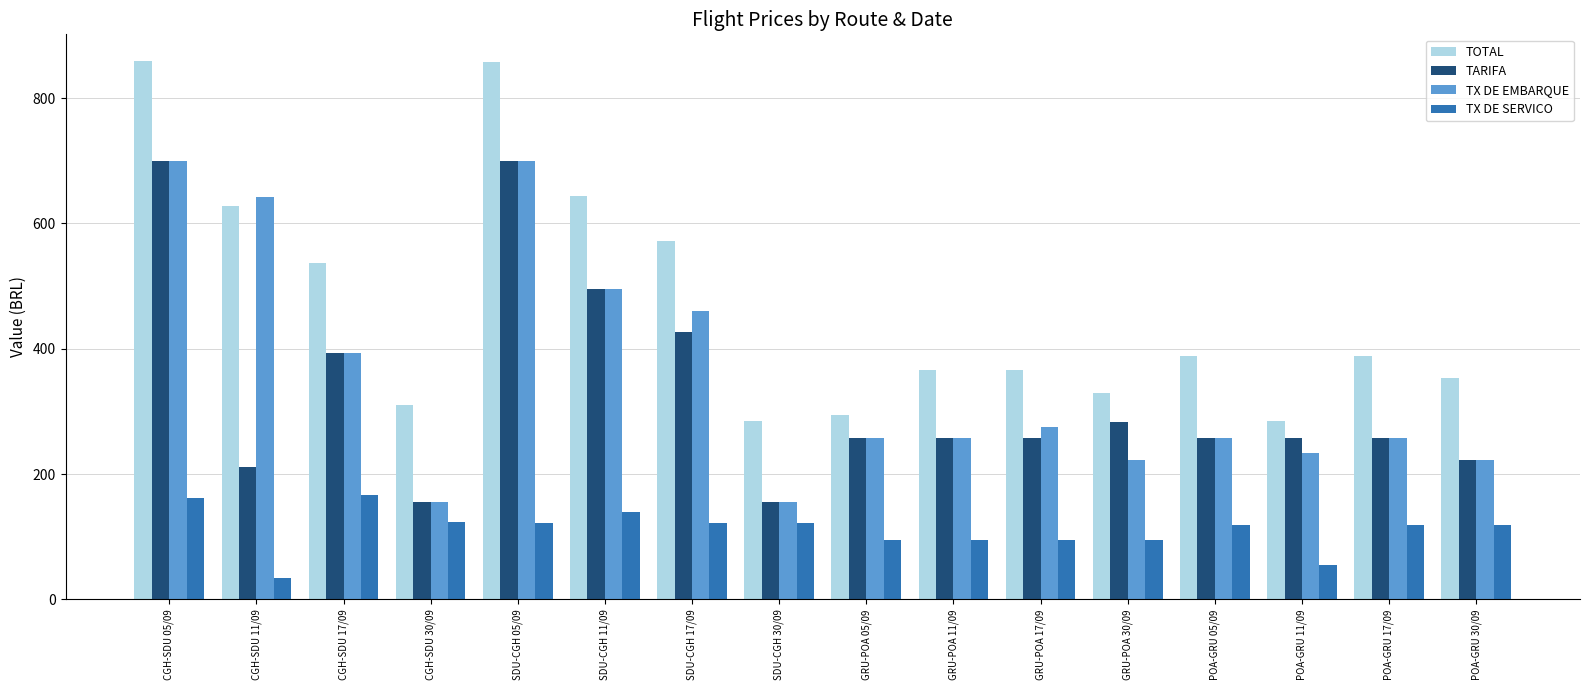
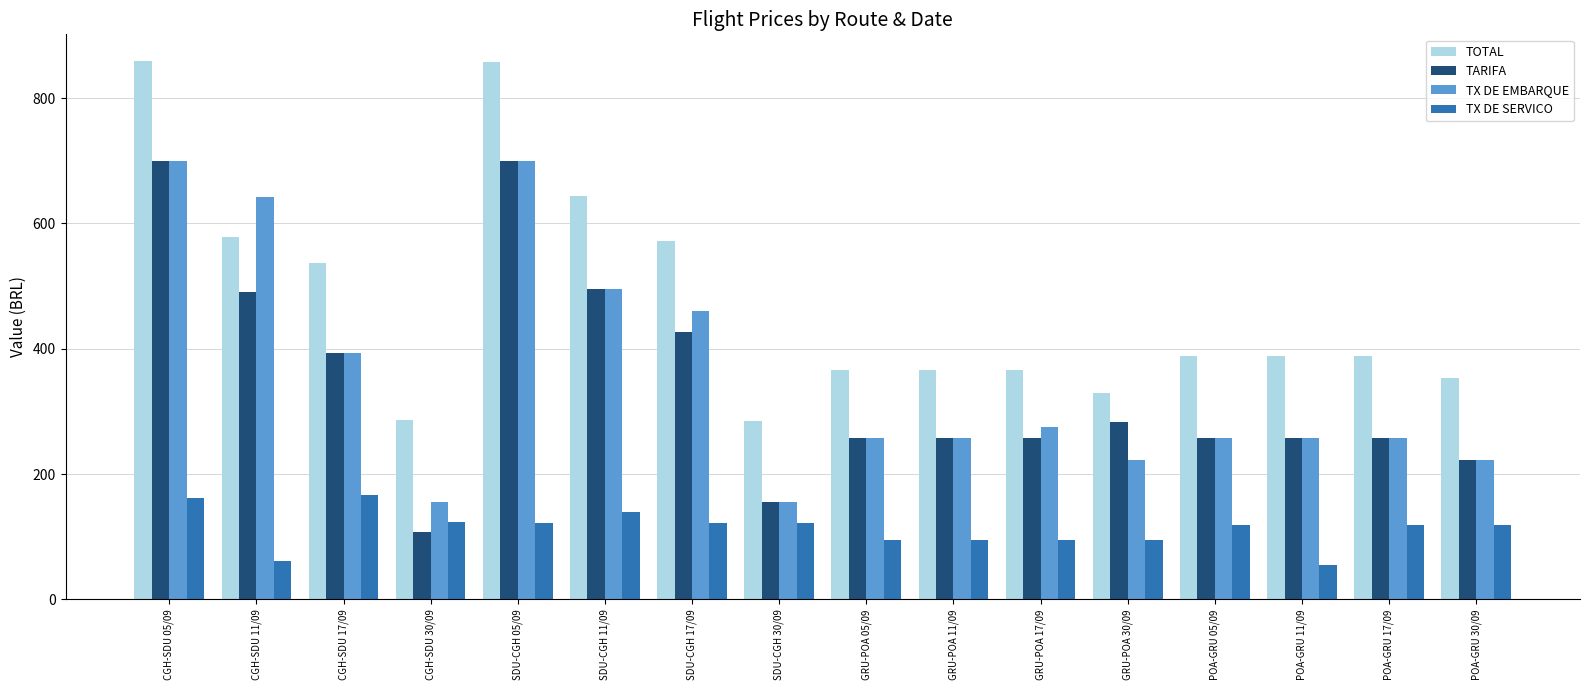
  {
    "TOTAL": {
      "CGH-SDU 05/09": 860,
-     "CGH-SDU 11/09": 630,
+     "CGH-SDU 11/09": 580,
      "CGH-SDU 17/09": 540,
-     "CGH-SDU 30/09": 310,
+     "CGH-SDU 30/09": 290,
      "SDU-CGH 05/09": 860,
      "SDU-CGH 11/09": 640,
      "SDU-CGH 17/09": 570,
      "SDU-CGH 30/09": 290,
-     "GRU-POA 05/09": 290,
+     "GRU-POA 05/09": 370,
      "GRU-POA 11/09": 370,
      "GRU-POA 17/09": 370,
      "GRU-POA 30/09": 330,
      "POA-GRU 05/09": 390,
-     "POA-GRU 11/09": 280,
+     "POA-GRU 11/09": 390,
      "POA-GRU 17/09": 390,
      "POA-GRU 30/09": 350
    },
    "TARIFA": {
      "CGH-SDU 05/09": 700,
-     "CGH-SDU 11/09": 210,
+     "CGH-SDU 11/09": 490,
      "CGH-SDU 17/09": 390,
-     "CGH-SDU 30/09": 160,
+     "CGH-SDU 30/09": 110,
      "SDU-CGH 05/09": 700,
      "SDU-CGH 11/09": 500,
      "SDU-CGH 17/09": 430,
      "SDU-CGH 30/09": 160,
      "GRU-POA 05/09": 260,
      "GRU-POA 11/09": 260,
      "GRU-POA 17/09": 260,
      "GRU-POA 30/09": 280,
      "POA-GRU 05/09": 260,
      "POA-GRU 11/09": 260,
      "POA-GRU 17/09": 260,
      "POA-GRU 30/09": 220
    },
    "TX DE EMBARQUE": {
      "CGH-SDU 05/09": 700,
      "CGH-SDU 11/09": 640,
      "CGH-SDU 17/09": 390,
      "CGH-SDU 30/09": 160,
      "SDU-CGH 05/09": 700,
      "SDU-CGH 11/09": 500,
      "SDU-CGH 17/09": 460,
      "SDU-CGH 30/09": 160,
      "GRU-POA 05/09": 260,
      "GRU-POA 11/09": 260,
      "GRU-POA 17/09": 280,
      "GRU-POA 30/09": 220,
      "POA-GRU 05/09": 260,
-     "POA-GRU 11/09": 230,
+     "POA-GRU 11/09": 260,
      "POA-GRU 17/09": 260,
      "POA-GRU 30/09": 220
    },
    "TX DE SERVICO": {
      "CGH-SDU 05/09": 160,
-     "CGH-SDU 11/09": 30,
+     "CGH-SDU 11/09": 60,
      "CGH-SDU 17/09": 170,
      "CGH-SDU 30/09": 120,
      "SDU-CGH 05/09": 120,
      "SDU-CGH 11/09": 140,
      "SDU-CGH 17/09": 120,
      "SDU-CGH 30/09": 120,
      "GRU-POA 05/09": 100,
      "GRU-POA 11/09": 100,
      "GRU-POA 17/09": 100,
      "GRU-POA 30/09": 100,
      "POA-GRU 05/09": 120,
      "POA-GRU 11/09": 60,
      "POA-GRU 17/09": 120,
      "POA-GRU 30/09": 120
    }
  }
